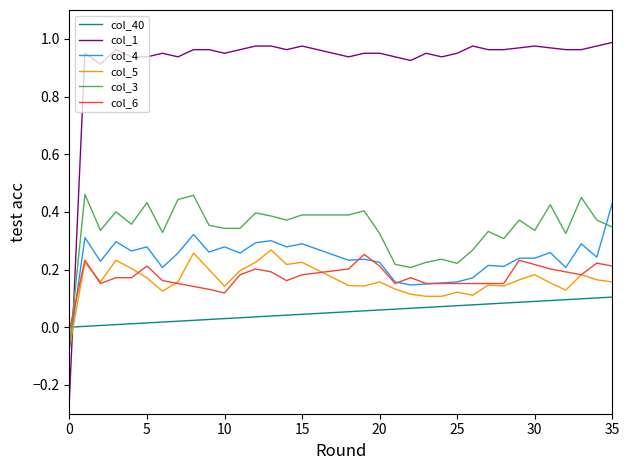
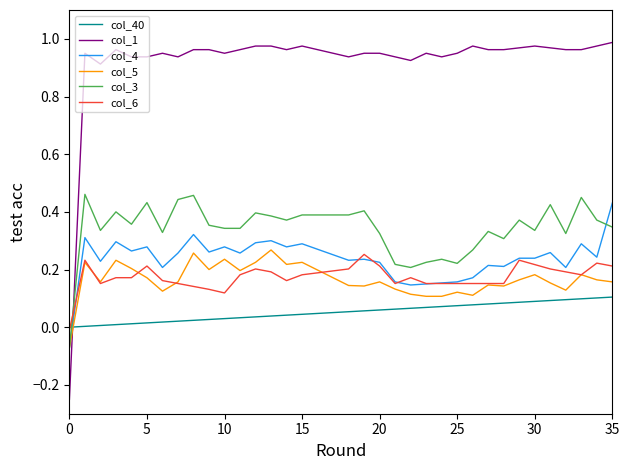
  {
    "col_40": {
      "0": 0.00,
      "5": 0.01,
      "10": 0.03,
      "15": 0.04,
      "20": 0.06,
      "25": 0.07,
      "30": 0.09,
      "35": 0.10
    },
    "col_1": {
      "0": -0.25,
      "10": 0.95,
      "15": 0.98,
      "20": 0.95,
      "25": 0.95,
      "30": 0.98,
      "35": 0.99
    },
    "col_4": {
      "5": 0.28,
      "10": 0.28,
      "15": 0.29,
      "20": 0.23,
      "30": 0.24,
      "35": 0.43
    },
    "col_5": {
      "5": 0.17,
-     "10": 0.14,
+     "10": 0.24,
      "15": 0.23,
      "20": 0.16,
      "25": 0.12,
      "30": 0.18,
      "35": 0.16
    },
    "col_3": {
      "5": 0.43,
      "10": 0.34,
      "15": 0.39,
      "20": 0.32,
      "25": 0.22,
      "30": 0.34,
      "35": 0.35
    },
    "col_6": {
      "0": -0.01,
      "5": 0.21,
      "10": 0.12,
      "15": 0.18,
      "20": 0.21,
      "30": 0.22,
      "35": 0.21
    }
  }
